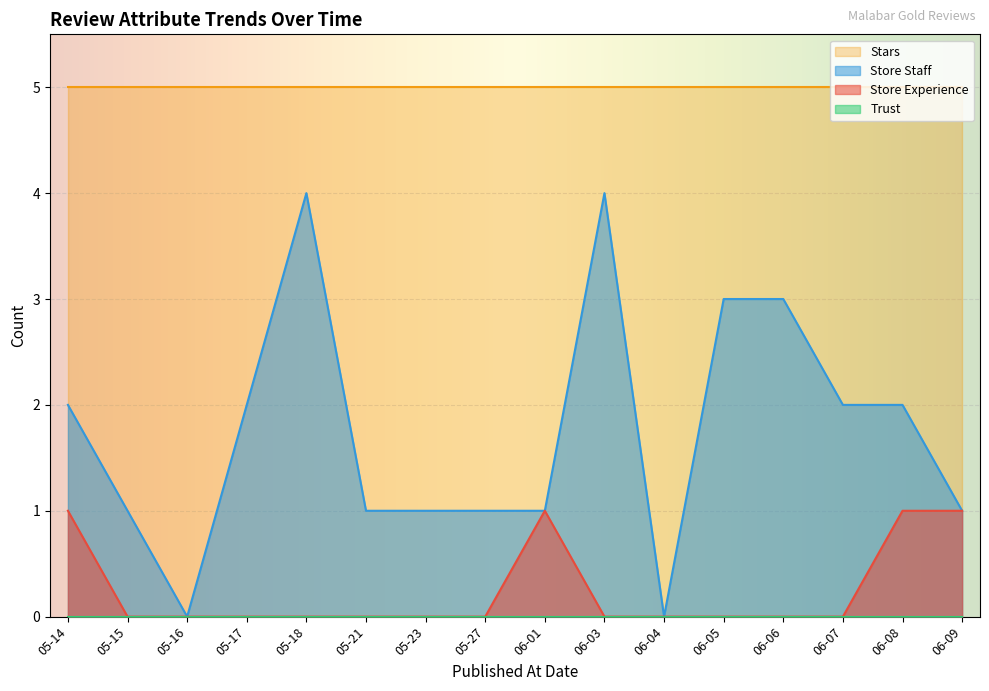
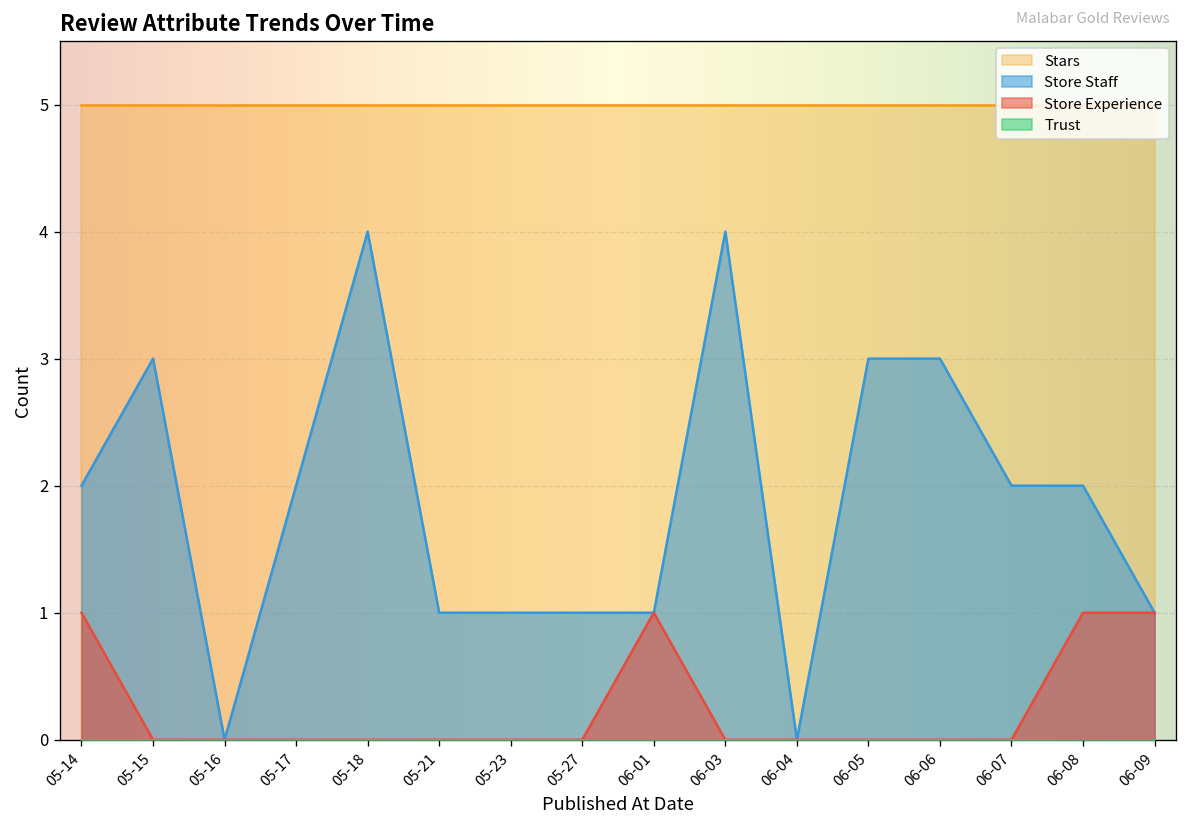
  {
    "Stars": {
      "05-14": 5,
      "05-15": 5,
      "05-16": 5,
      "05-17": 5,
      "05-18": 5,
      "05-21": 5,
      "05-23": 5,
      "05-27": 5,
      "06-01": 5,
      "06-03": 5,
      "06-04": 5,
      "06-05": 5,
      "06-06": 5
    },
    "Store Staff": {
      "05-14": 2,
-     "05-15": 1,
+     "05-15": 3,
      "05-17": 2,
      "05-18": 4,
      "05-21": 1,
      "05-23": 1,
      "05-27": 1,
      "06-03": 4,
      "06-05": 3,
      "06-06": 3,
      "06-07": 2,
      "06-08": 2
    },
    "Store Experience": {
      "05-14": 1,
      "06-08": 1
    },
    "Trust": {
      "05-14": 0,
      "06-01": 0,
      "06-08": 0,
      "06-09": 0
    }
  }
